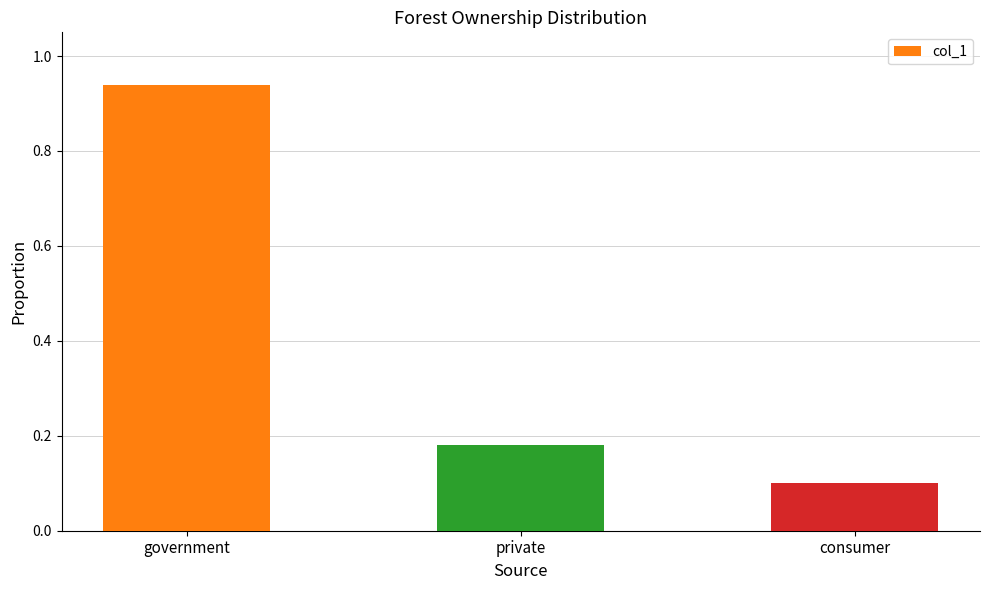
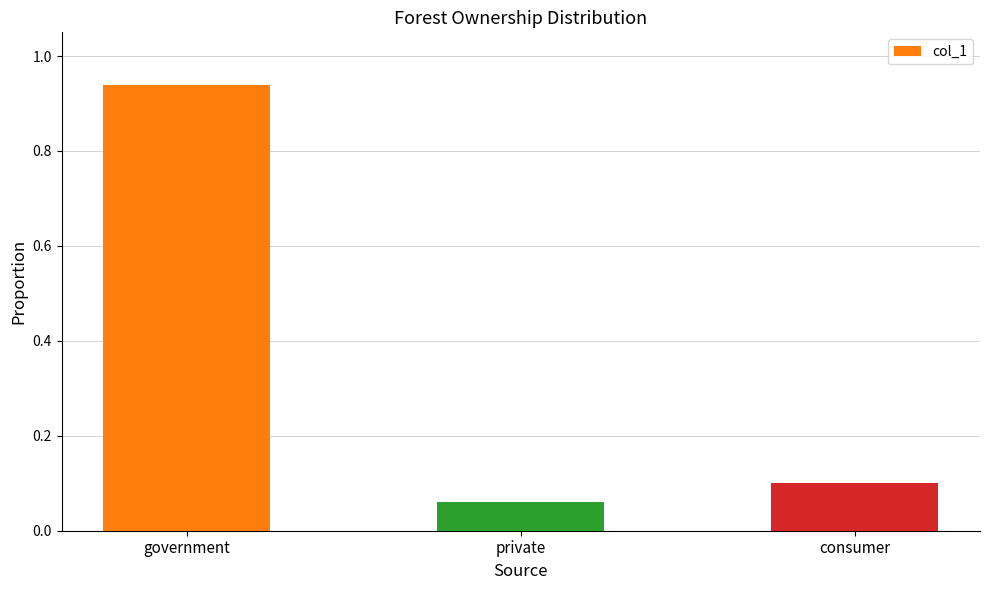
  {
    "government": 0.94,
-   "private": 0.18,
+   "private": 0.06,
    "consumer": 0.10
  }
